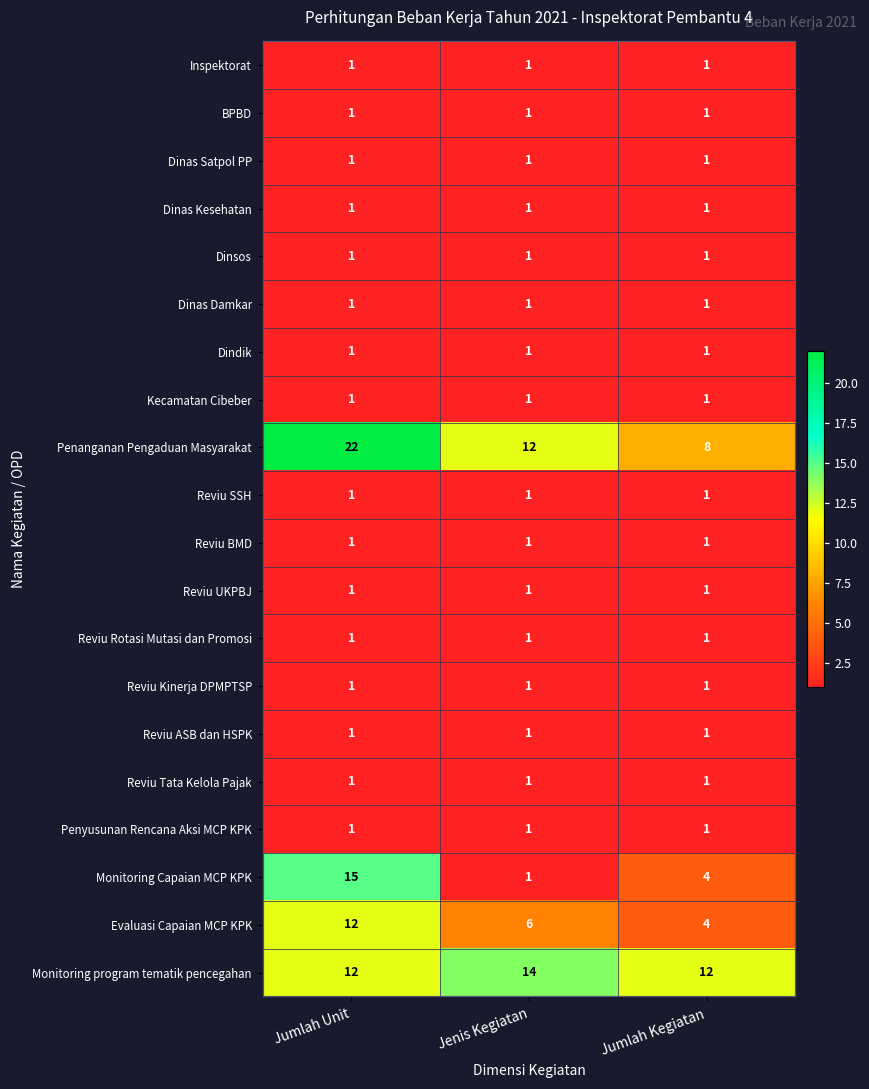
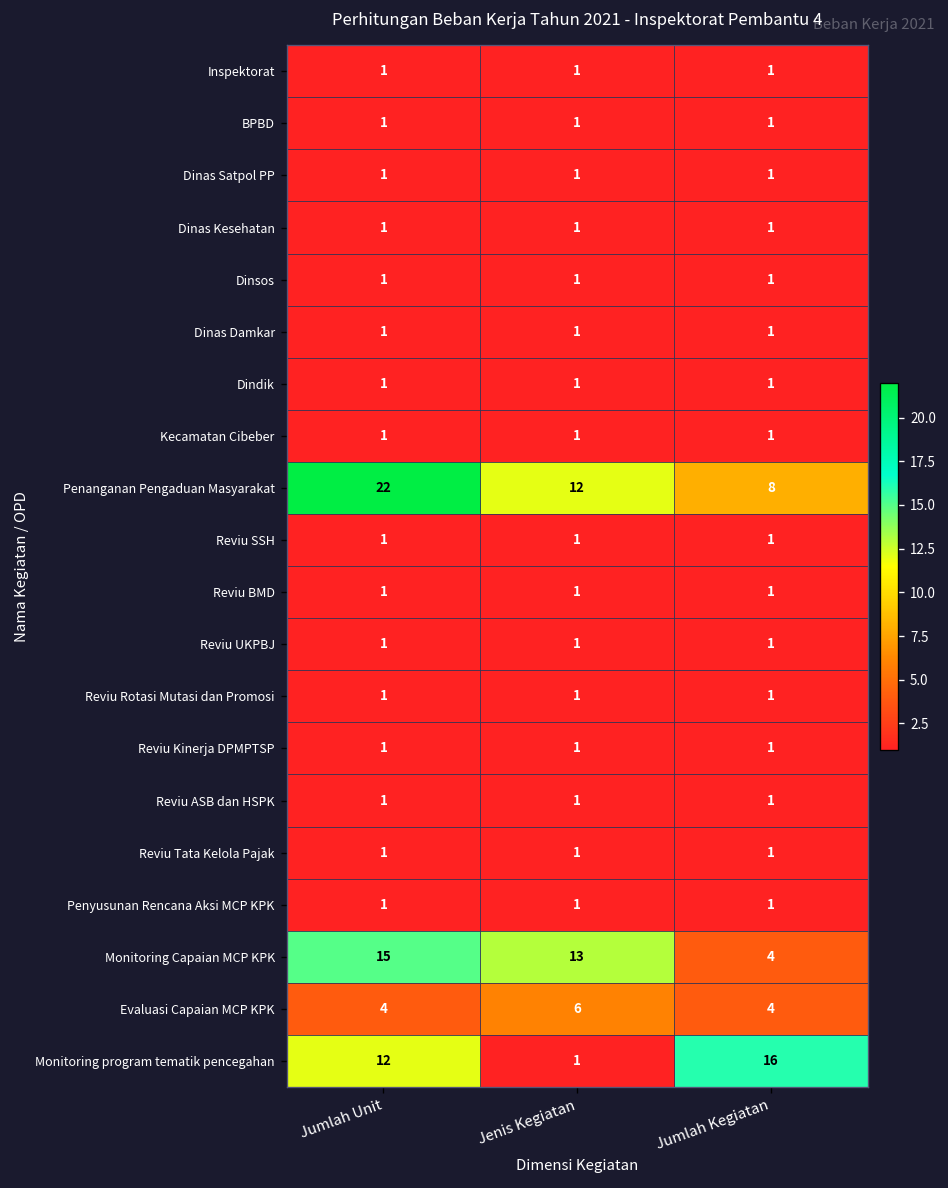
  {
    "Inspektorat": {
      "Jumlah Unit": 1,
      "Jenis Kegiatan": 1,
      "Jumlah Kegiatan": 1
    },
    "BPBD": {
      "Jumlah Unit": 1,
      "Jenis Kegiatan": 1,
      "Jumlah Kegiatan": 1
    },
    "Dinas Satpol PP": {
      "Jumlah Unit": 1,
      "Jenis Kegiatan": 1,
      "Jumlah Kegiatan": 1
    },
    "Dinas Kesehatan": {
      "Jumlah Unit": 1,
      "Jenis Kegiatan": 1,
      "Jumlah Kegiatan": 1
    },
    "Dinsos": {
      "Jumlah Unit": 1,
      "Jenis Kegiatan": 1,
      "Jumlah Kegiatan": 1
    },
    "Dinas Damkar": {
      "Jumlah Unit": 1,
      "Jenis Kegiatan": 1,
      "Jumlah Kegiatan": 1
    },
    "Dindik": {
      "Jumlah Unit": 1,
      "Jenis Kegiatan": 1,
      "Jumlah Kegiatan": 1
    },
    "Kecamatan Cibeber": {
      "Jumlah Unit": 1,
      "Jenis Kegiatan": 1,
      "Jumlah Kegiatan": 1
    },
    "Penanganan Pengaduan Masyarakat": {
      "Jumlah Unit": 22,
      "Jenis Kegiatan": 12,
      "Jumlah Kegiatan": 8
    },
    "Reviu SSH": {
      "Jumlah Unit": 1,
      "Jenis Kegiatan": 1,
      "Jumlah Kegiatan": 1
    },
    "Reviu BMD": {
      "Jumlah Unit": 1,
      "Jenis Kegiatan": 1,
      "Jumlah Kegiatan": 1
    },
    "Reviu UKPBJ": {
      "Jumlah Unit": 1,
      "Jenis Kegiatan": 1,
      "Jumlah Kegiatan": 1
    },
    "Reviu Rotasi Mutasi dan Promosi": {
      "Jumlah Unit": 1,
      "Jenis Kegiatan": 1,
      "Jumlah Kegiatan": 1
    },
    "Reviu Kinerja DPMPTSP": {
      "Jumlah Unit": 1,
      "Jenis Kegiatan": 1,
      "Jumlah Kegiatan": 1
    },
    "Reviu ASB dan HSPK": {
      "Jumlah Unit": 1,
      "Jenis Kegiatan": 1,
      "Jumlah Kegiatan": 1
    },
    "Reviu Tata Kelola Pajak": {
      "Jumlah Unit": 1,
      "Jenis Kegiatan": 1,
      "Jumlah Kegiatan": 1
    },
    "Penyusunan Rencana Aksi MCP KPK": {
      "Jumlah Unit": 1,
      "Jenis Kegiatan": 1,
      "Jumlah Kegiatan": 1
    },
    "Monitoring Capaian MCP KPK": {
      "Jumlah Unit": 15,
-     "Jenis Kegiatan": 1,
+     "Jenis Kegiatan": 13,
      "Jumlah Kegiatan": 4
    },
    "Evaluasi Capaian MCP KPK": {
-     "Jumlah Unit": 12,
+     "Jumlah Unit": 4,
      "Jenis Kegiatan": 6,
      "Jumlah Kegiatan": 4
    },
    "Monitoring program tematik pencegahan": {
      "Jumlah Unit": 12,
-     "Jenis Kegiatan": 14,
-     "Jumlah Kegiatan": 12
+     "Jenis Kegiatan": 1,
+     "Jumlah Kegiatan": 16
    }
  }
